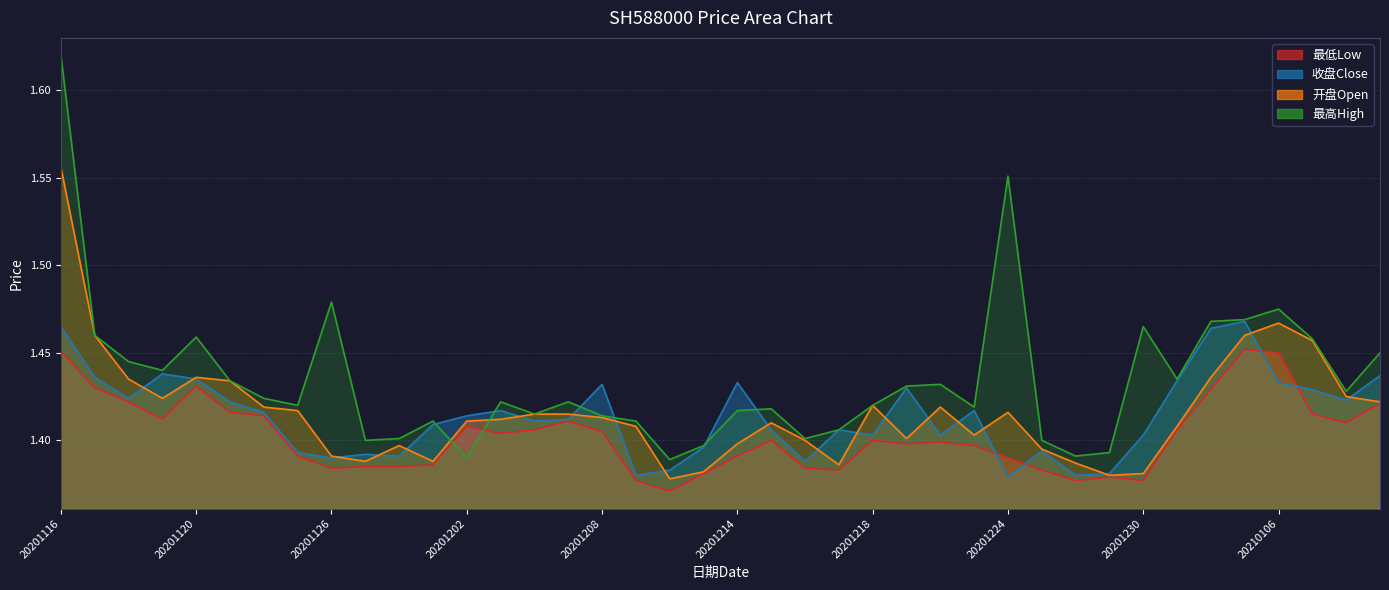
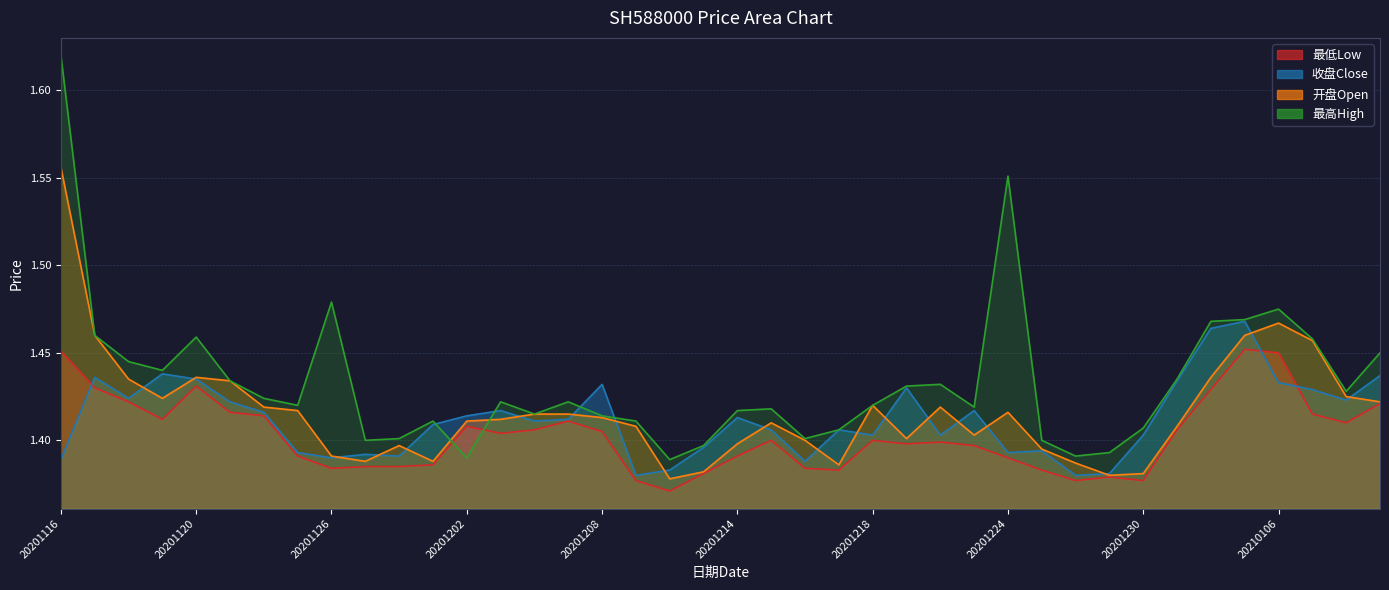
  {
    "收盘Close": {
-     "20201116": 1.465,
+     "20201116": 1.389,
      "20201202": 1.414,
      "20201208": 1.432,
-     "20201214": 1.433,
+     "20201214": 1.413,
      "20201218": 1.403,
-     "20201224": 1.379,
+     "20201224": 1.393,
      "20201230": 1.403,
      "20210106": 1.433
    },
    "最高High": {
      "20201116": 1.620,
      "20201120": 1.459,
      "20201126": 1.479,
      "20201202": 1.390,
      "20201214": 1.417,
      "20201224": 1.551,
-     "20201230": 1.465,
+     "20201230": 1.407,
      "20210106": 1.475
    }
  }
